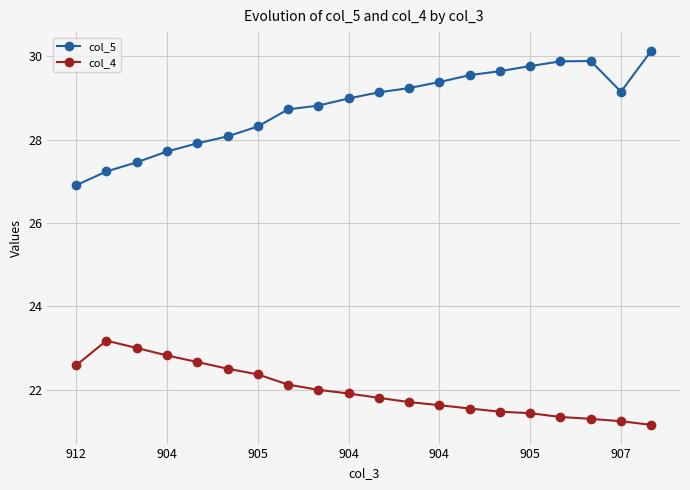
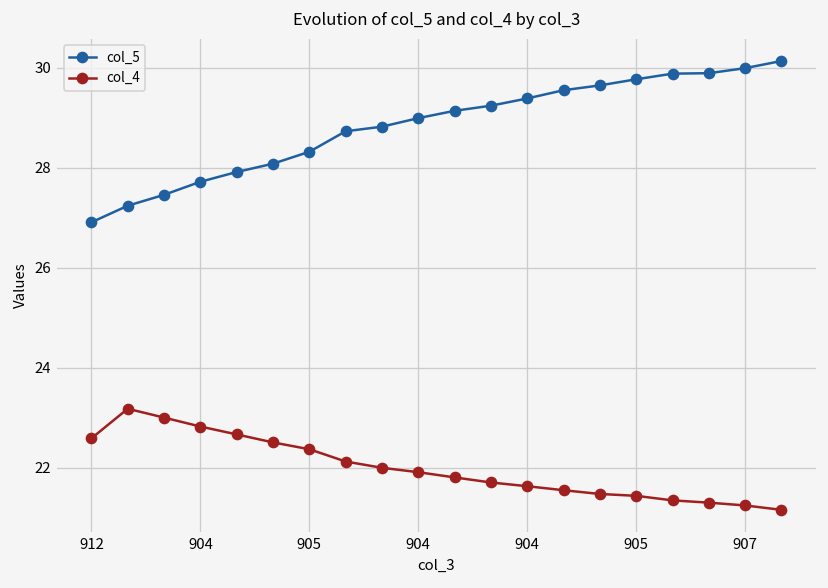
  {
    "col_5": {
      "912": 26.9,
-     "907": 29.2
+     "907": 30.0
    },
    "col_4": {
      "912": 22.6,
      "907": 21.2
    }
  }
